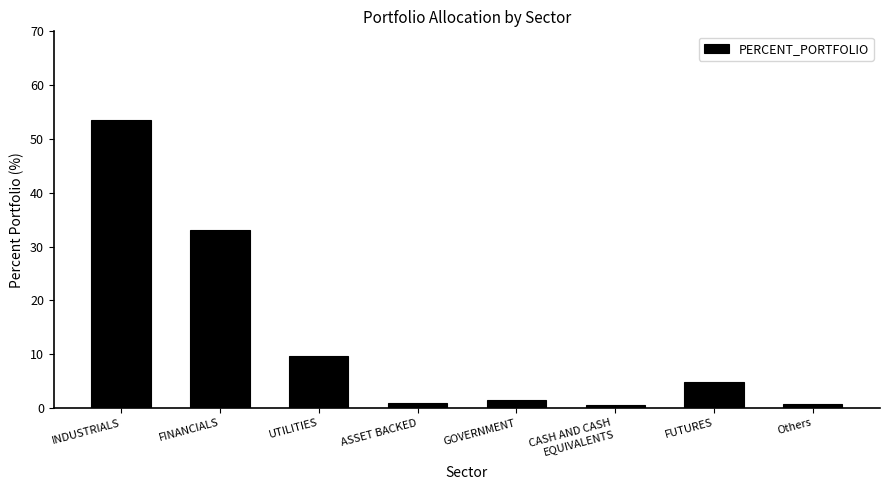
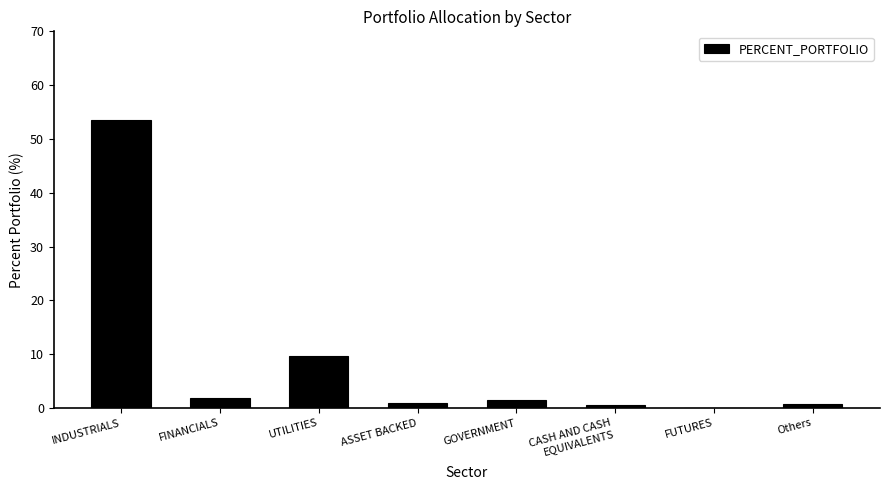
  {
    "INDUSTRIALS": 54,
-   "FINANCIALS": 33,
+   "FINANCIALS": 2,
    "UTILITIES": 10,
    "ASSET BACKED": 1,
    "GOVERNMENT": 1,
    "CASH AND CASH EQUIVALENTS": 1,
-   "FUTURES": 5,
+   "FUTURES": 0,
    "Others": 1
  }
